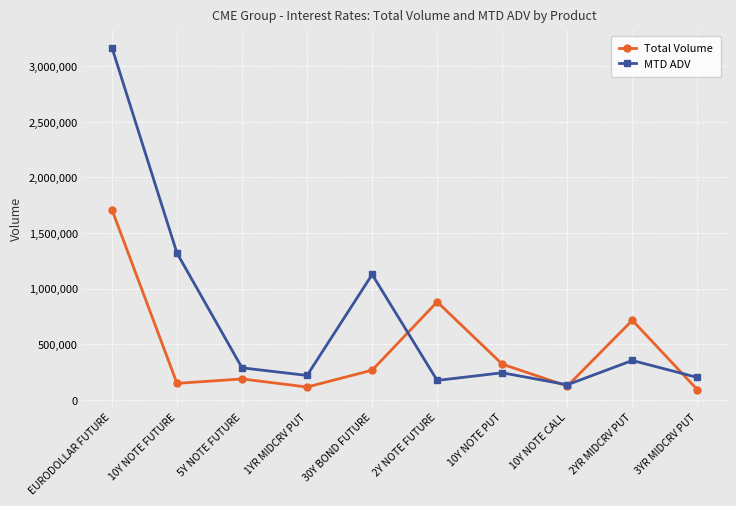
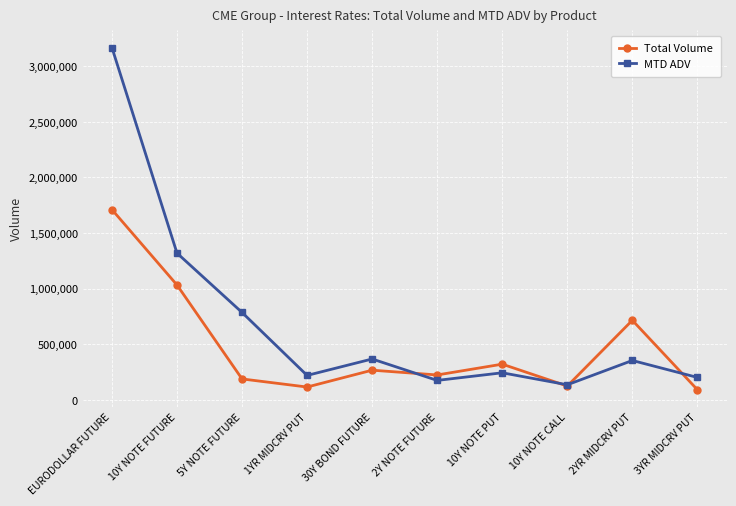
  {
    "Total Volume": {
      "EURODOLLAR FUTURE": "1,710,000",
-     "10Y NOTE FUTURE": "150,000",
+     "10Y NOTE FUTURE": "1,030,000",
      "5Y NOTE FUTURE": "190,000",
      "1YR MIDCRV PUT": "120,000",
      "30Y BOND FUTURE": "270,000",
-     "2Y NOTE FUTURE": "880,000",
+     "2Y NOTE FUTURE": "220,000",
      "10Y NOTE PUT": "320,000",
      "2YR MIDCRV PUT": "720,000",
      "3YR MIDCRV PUT": "90,000"
    },
    "MTD ADV": {
      "EURODOLLAR FUTURE": "3,170,000",
      "10Y NOTE FUTURE": "1,320,000",
-     "5Y NOTE FUTURE": "290,000",
+     "5Y NOTE FUTURE": "790,000",
      "1YR MIDCRV PUT": "220,000",
-     "30Y BOND FUTURE": "1,130,000",
+     "30Y BOND FUTURE": "370,000",
      "2Y NOTE FUTURE": "180,000",
      "10Y NOTE PUT": "240,000",
      "2YR MIDCRV PUT": "350,000",
      "3YR MIDCRV PUT": "200,000"
    }
  }
